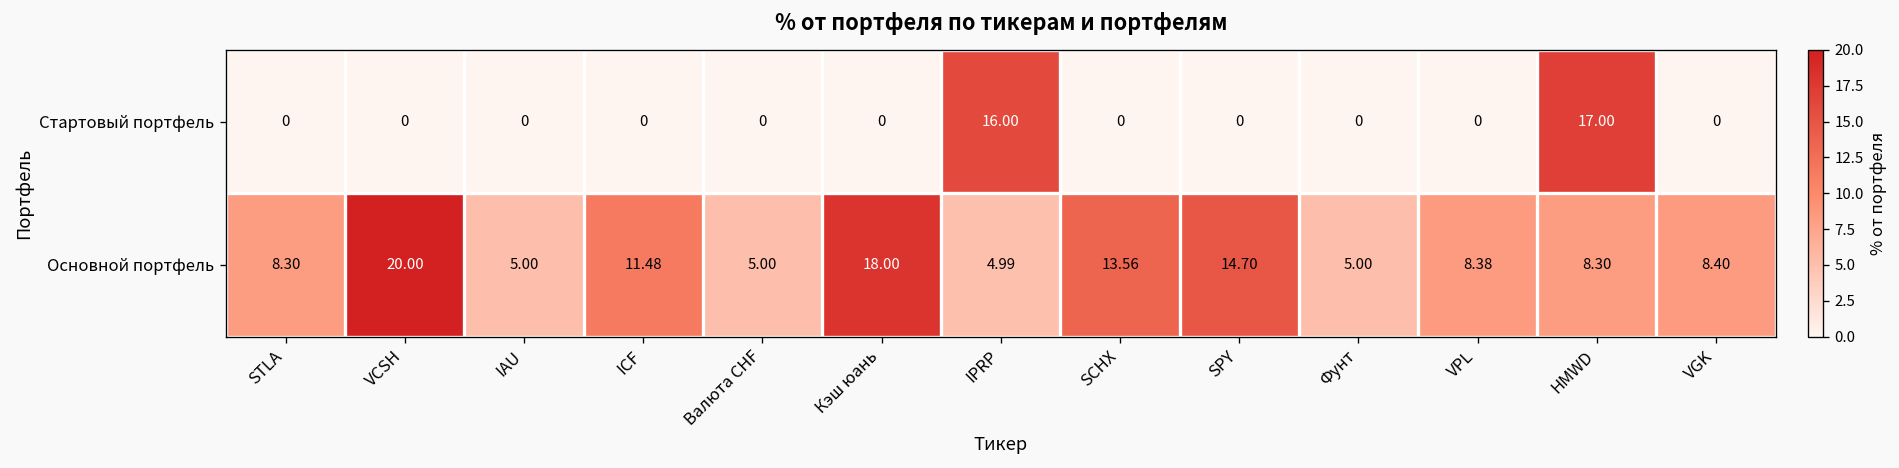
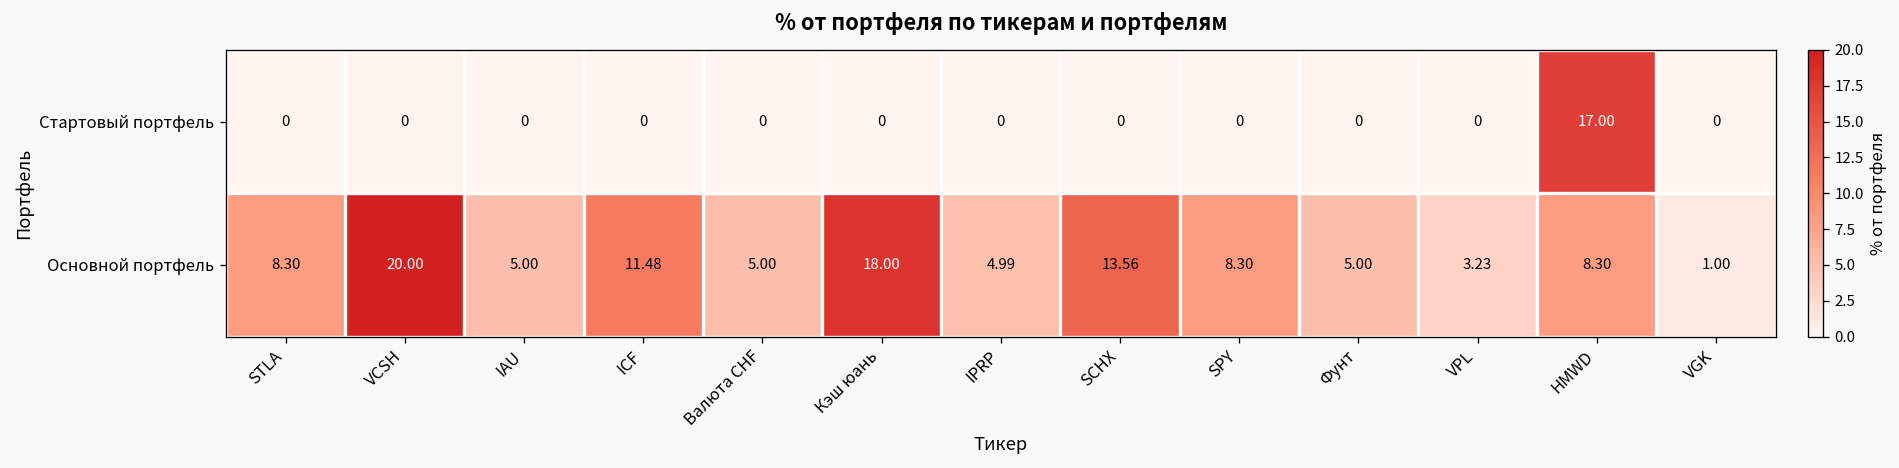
  {
    "Стартовый портфель": {
      "STLA": 0,
      "VCSH": 0,
      "IAU": 0,
      "ICF": 0,
      "Валюта CHF": 0,
      "Кэш юань": 0,
-     "IPRP": 16.00,
+     "IPRP": 0,
      "SCHX": 0,
      "SPY": 0,
      "Фунт": 0,
      "VPL": 0,
      "HMWD": 17.00,
      "VGK": 0
    },
    "Основной портфель": {
      "STLA": 8.30,
      "VCSH": 20.00,
      "IAU": 5.00,
      "ICF": 11.48,
      "Валюта CHF": 5.00,
      "Кэш юань": 18.00,
      "IPRP": 4.99,
      "SCHX": 13.56,
-     "SPY": 14.70,
+     "SPY": 8.30,
      "Фунт": 5.00,
-     "VPL": 8.38,
+     "VPL": 3.23,
      "HMWD": 8.30,
-     "VGK": 8.40
+     "VGK": 1.00
    }
  }
